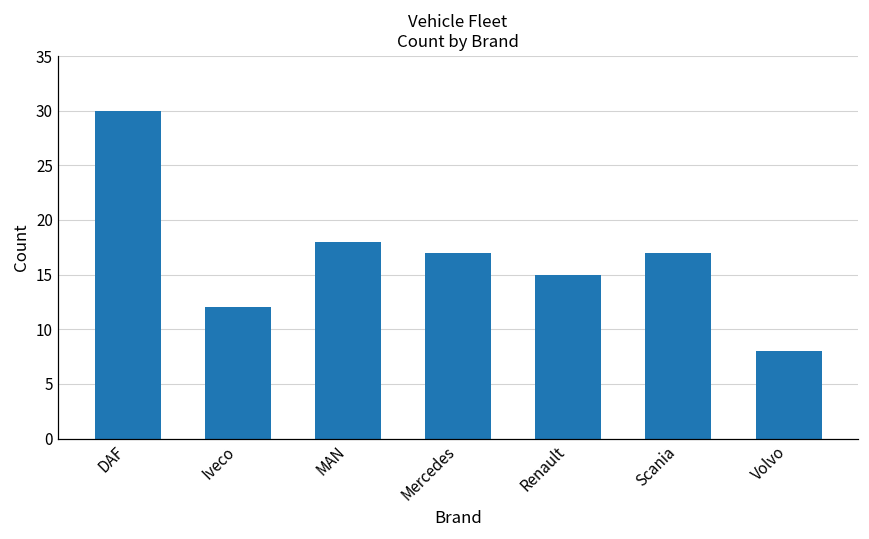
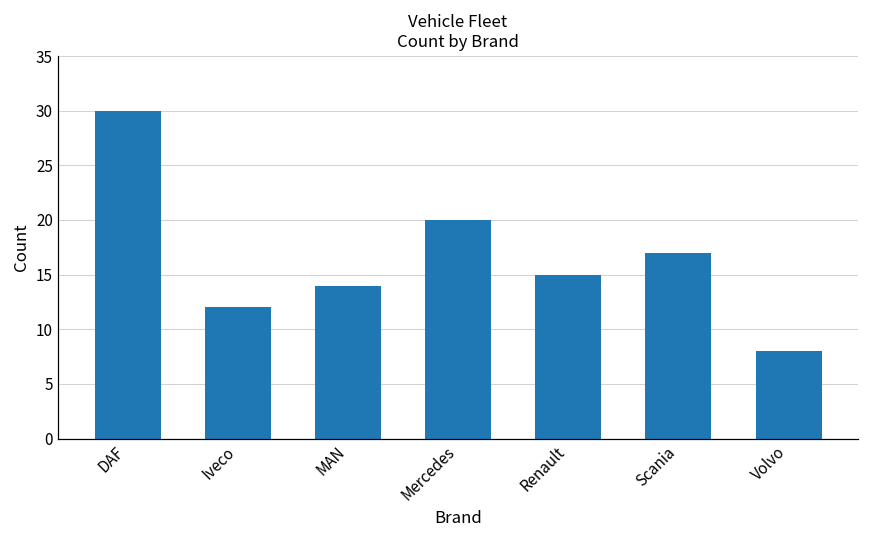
  {
    "DAF": 30,
    "Iveco": 12,
-   "MAN": 18,
-   "Mercedes": 17,
+   "MAN": 14,
+   "Mercedes": 20,
    "Renault": 15,
    "Scania": 17,
    "Volvo": 8
  }
